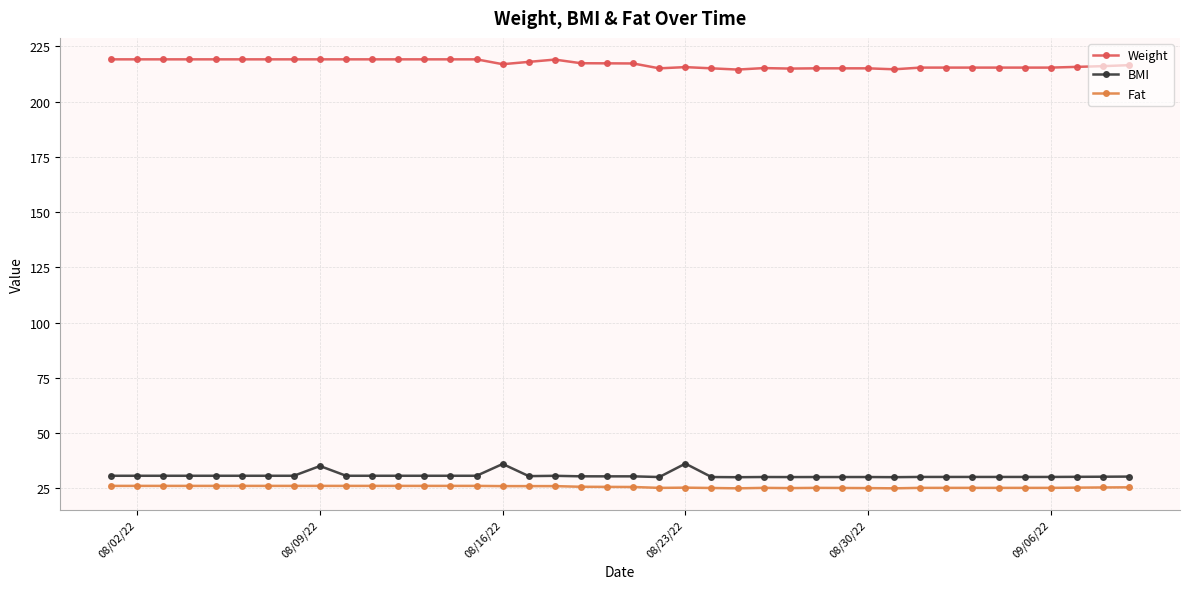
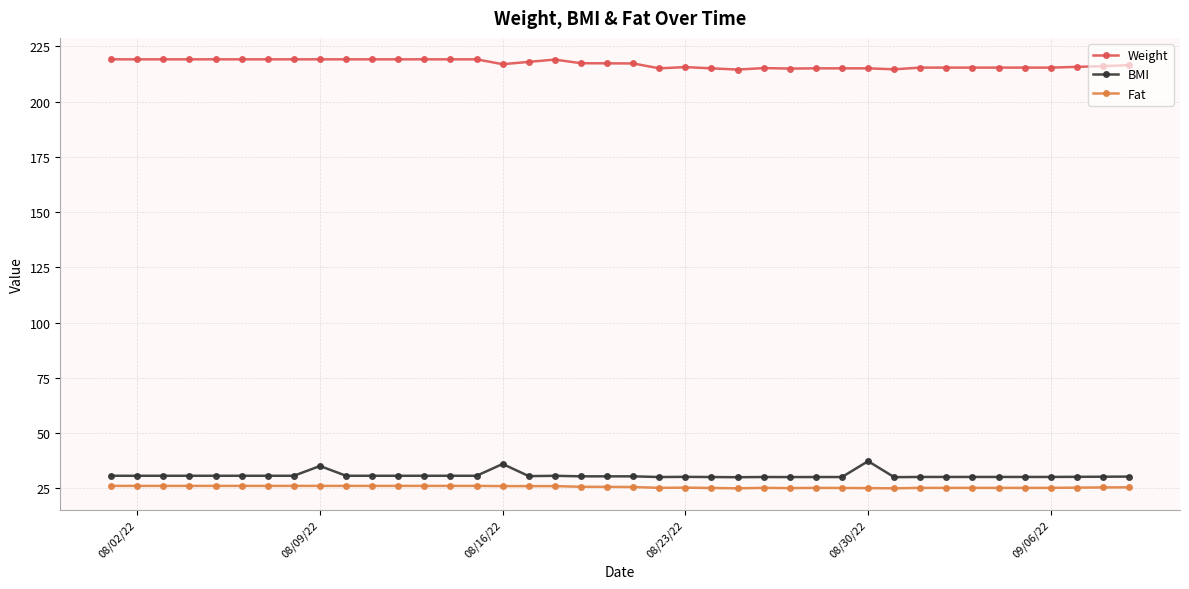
  {
    "BMI": {
      "08/02/22": 31,
      "08/09/22": 35,
      "08/16/22": 36,
-     "08/23/22": 36,
-     "08/30/22": 30,
+     "08/23/22": 30,
+     "08/30/22": 37,
      "09/06/22": 30
    }
  }
